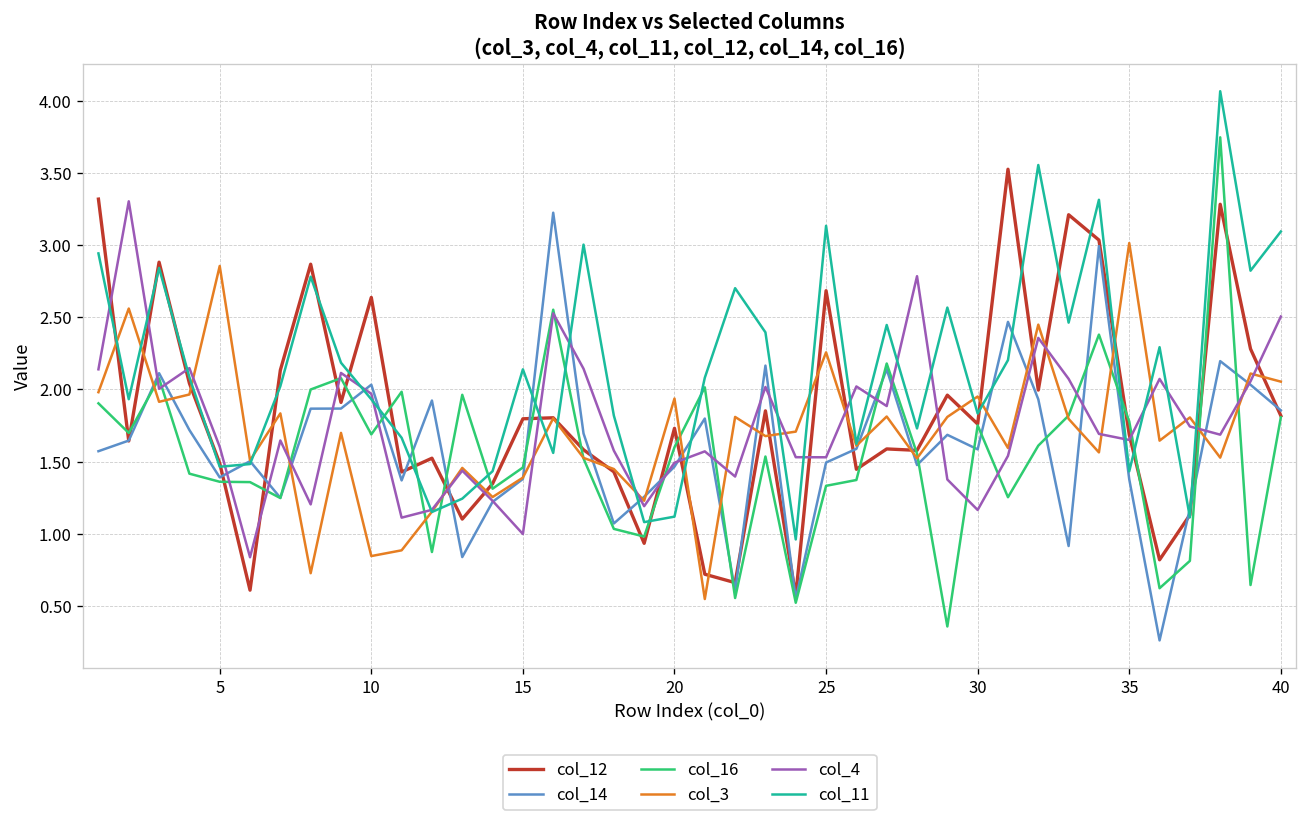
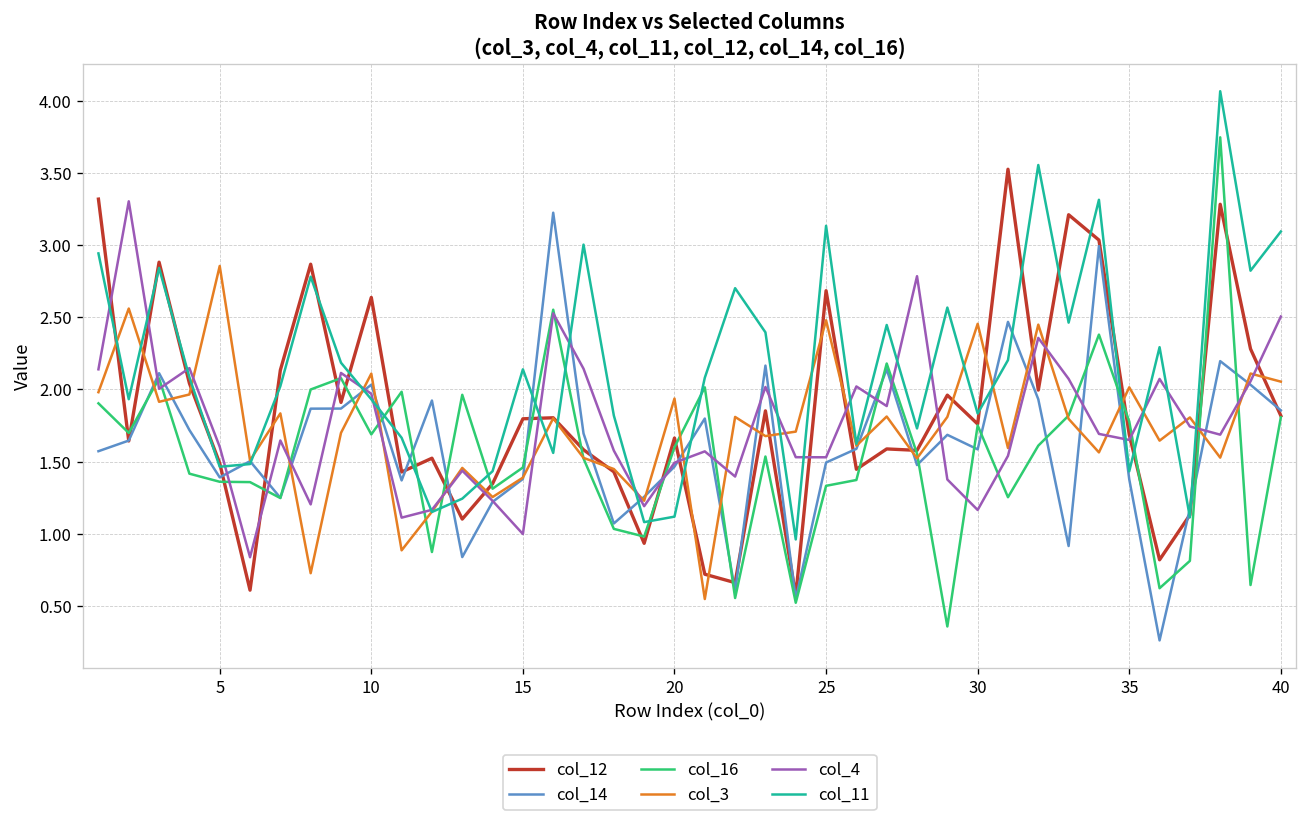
  {
    "col_12": {
      "5": 1.49,
      "10": 2.64,
      "15": 1.80,
-     "20": 1.73,
+     "20": 1.66,
      "25": 2.68,
      "35": 1.69
    },
    "col_14": {
      "5": 1.39,
      "10": 2.03,
      "20": 1.46,
      "25": 1.49,
      "30": 1.58,
      "35": 1.38,
      "40": 1.85
    },
    "col_3": {
      "5": 2.85,
-     "10": 0.85,
+     "10": 2.11,
      "20": 1.94,
-     "25": 2.26,
-     "30": 1.95,
-     "35": 3.01,
+     "25": 2.48,
+     "30": 2.45,
+     "35": 2.01,
      "40": 2.05
    },
    "col_4": {
      "5": 1.60,
      "10": 1.97,
      "15": 1.00,
      "20": 1.49,
      "25": 1.53,
      "30": 1.16,
      "35": 1.65,
      "40": 2.50
    }
  }
